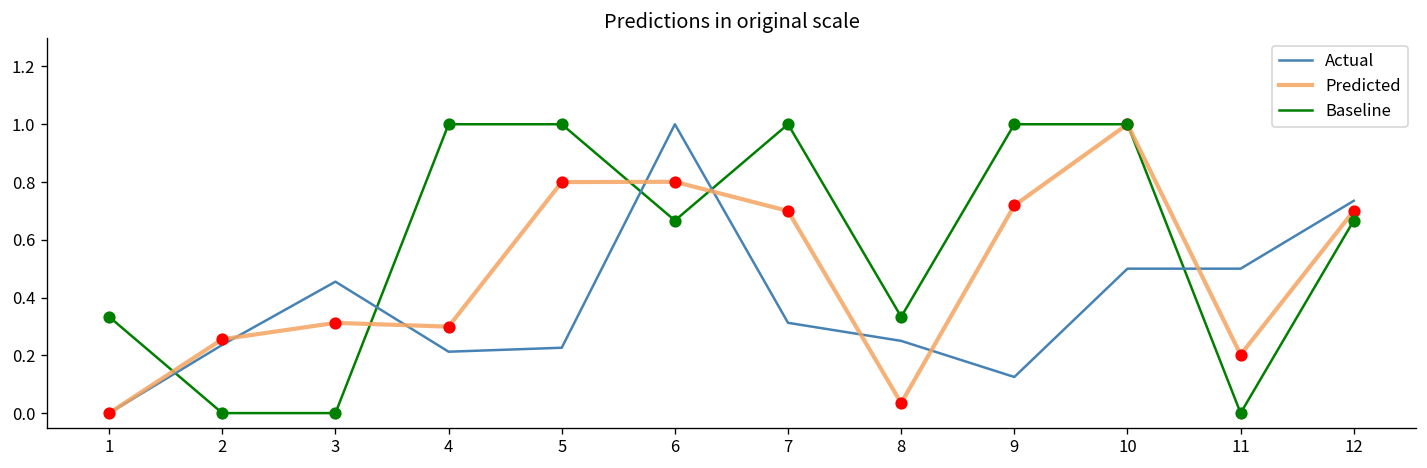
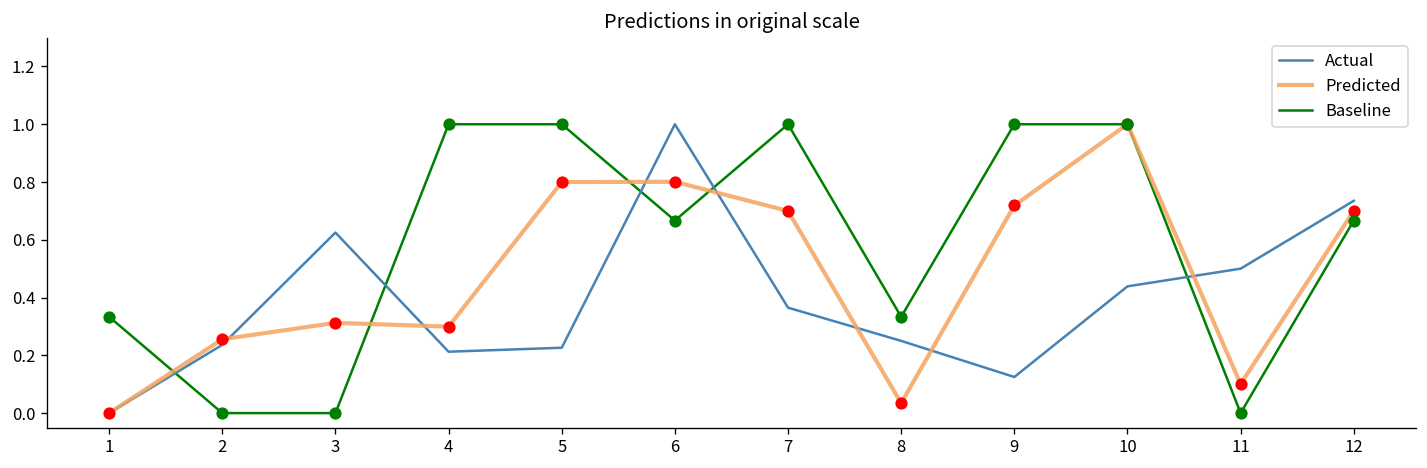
  {
    "Actual": {
      "2": 0.24,
-     "3": 0.46,
+     "3": 0.63,
      "4": 0.21,
      "5": 0.23,
      "6": 1.00,
-     "7": 0.31,
+     "7": 0.37,
      "8": 0.25,
      "9": 0.13,
-     "10": 0.50,
+     "10": 0.44,
      "11": 0.50,
      "12": 0.74
    },
    "Predicted": {
      "2": 0.26,
      "3": 0.31,
      "4": 0.30,
      "5": 0.80,
      "6": 0.80,
      "7": 0.70,
      "8": 0.03,
      "9": 0.72,
-     "11": 0.20,
+     "11": 0.10,
      "12": 0.70
    },
    "Baseline": {
      "1": 0.33,
      "2": 0.00,
      "3": 0.00,
      "4": 1.00,
      "5": 1.00,
      "6": 0.67,
      "7": 1.00,
      "8": 0.33,
      "9": 1.00,
      "11": 0.00,
      "12": 0.67
    }
  }
